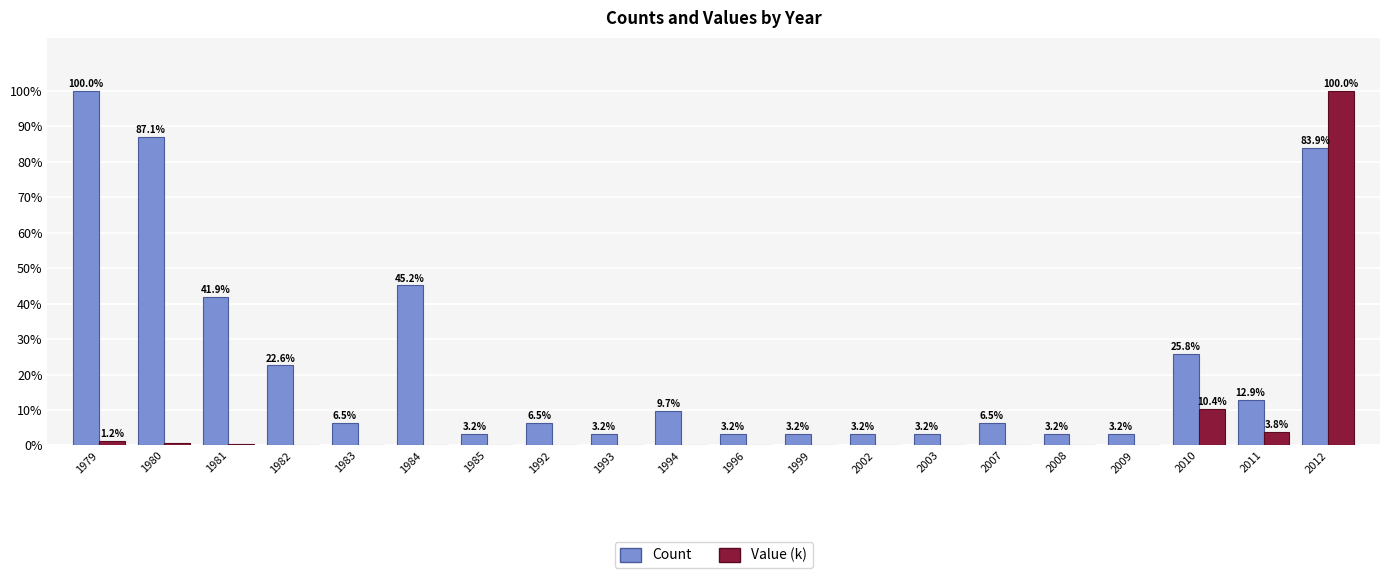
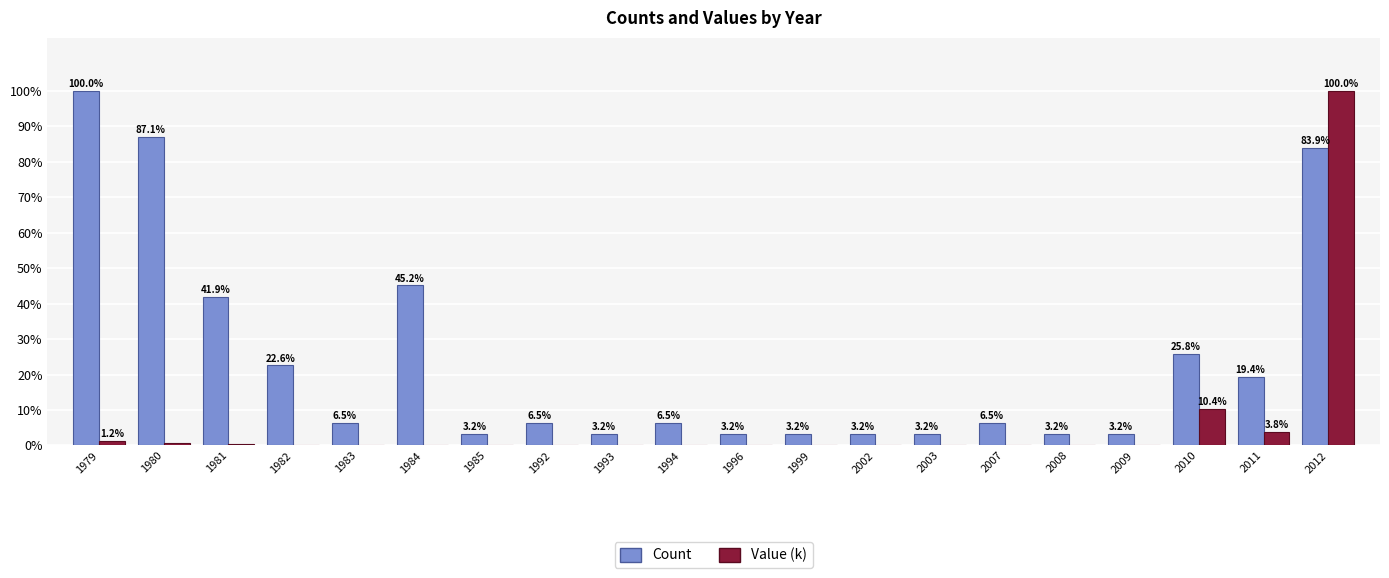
  {
    "Count": {
      "1979": "100.0%",
      "1980": "87.1%",
      "1981": "41.9%",
      "1982": "22.6%",
      "1983": "6.5%",
      "1984": "45.2%",
      "1985": "3.2%",
      "1992": "6.5%",
      "1993": "3.2%",
-     "1994": "9.7%",
+     "1994": "6.5%",
      "1996": "3.2%",
      "1999": "3.2%",
      "2002": "3.2%",
      "2003": "3.2%",
      "2007": "6.5%",
      "2008": "3.2%",
      "2009": "3.2%",
      "2010": "25.8%",
-     "2011": "12.9%",
+     "2011": "19.4%",
      "2012": "83.9%"
    },
    "Value (k)": {
      "1979": "1.2%",
      "2010": "10.4%",
      "2011": "3.8%",
      "2012": "100.0%"
    }
  }
